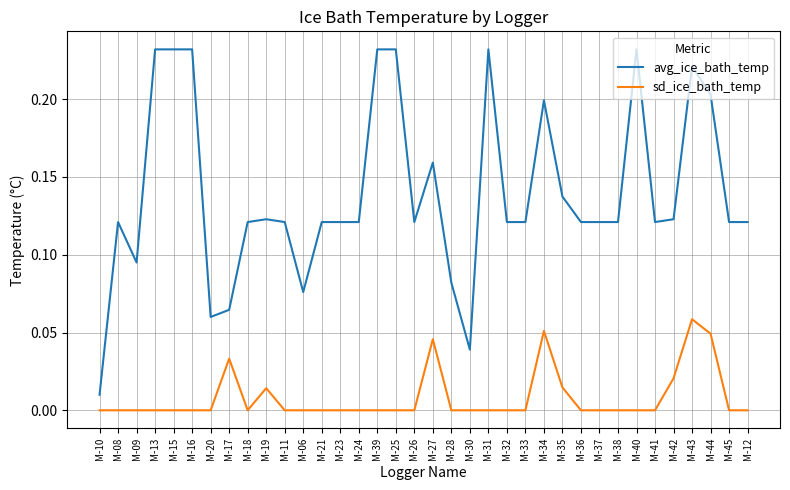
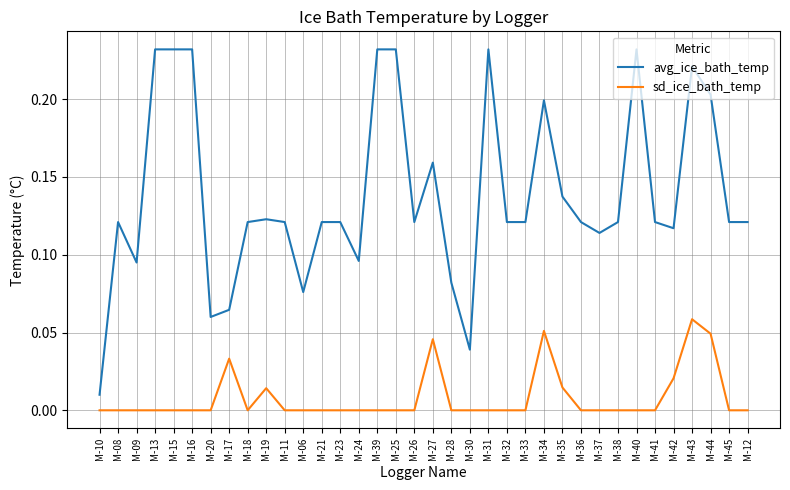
  {
    "avg_ice_bath_temp": {
      "M-10": 0.010,
      "M-08": 0.121,
      "M-09": 0.095,
      "M-13": 0.232,
      "M-15": 0.232,
      "M-16": 0.232,
      "M-20": 0.060,
      "M-17": 0.065,
      "M-18": 0.121,
      "M-19": 0.123,
      "M-11": 0.121,
      "M-06": 0.076,
      "M-21": 0.121,
      "M-23": 0.121,
-     "M-24": 0.121,
+     "M-24": 0.096,
      "M-39": 0.232,
      "M-25": 0.232,
      "M-26": 0.121,
      "M-27": 0.159,
      "M-28": 0.082,
      "M-30": 0.039,
      "M-31": 0.232,
      "M-32": 0.121,
      "M-33": 0.121,
      "M-34": 0.199,
      "M-35": 0.137,
      "M-36": 0.121,
-     "M-37": 0.121,
+     "M-37": 0.114,
      "M-38": 0.121,
      "M-41": 0.121,
-     "M-42": 0.123,
+     "M-42": 0.117,
      "M-45": 0.121,
      "M-12": 0.121
    },
    "sd_ice_bath_temp": {
      "M-10": 0.000,
      "M-08": 0.000,
      "M-09": 0.000,
      "M-13": 0.000,
      "M-15": 0.000,
      "M-16": 0.000,
      "M-20": 0.000,
      "M-17": 0.033,
      "M-18": 0.000,
      "M-19": 0.014,
      "M-11": 0.000,
      "M-06": 0.000,
      "M-21": 0.000,
      "M-23": 0.000,
      "M-24": 0.000,
      "M-39": 0.000,
      "M-25": 0.000,
      "M-26": 0.000,
      "M-27": 0.046,
      "M-28": 0.000,
      "M-30": 0.000,
      "M-31": 0.000,
      "M-32": 0.000,
      "M-33": 0.000,
      "M-34": 0.051,
      "M-35": 0.015,
      "M-36": 0.000,
      "M-37": 0.000,
      "M-38": 0.000,
      "M-40": 0.000,
      "M-41": 0.000,
      "M-42": 0.021,
      "M-43": 0.059,
      "M-44": 0.049,
      "M-45": 0.000,
      "M-12": 0.000
    }
  }
